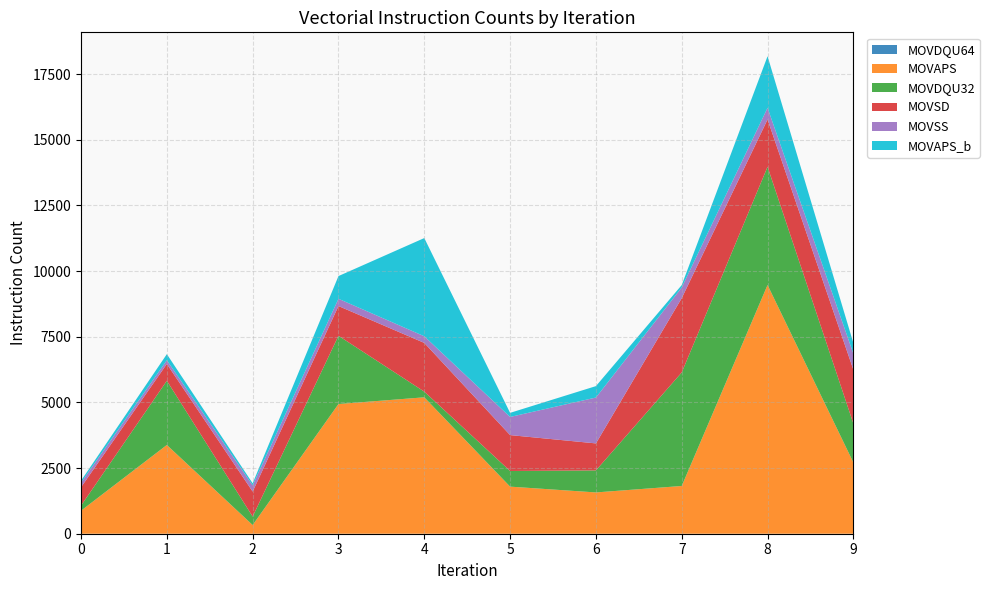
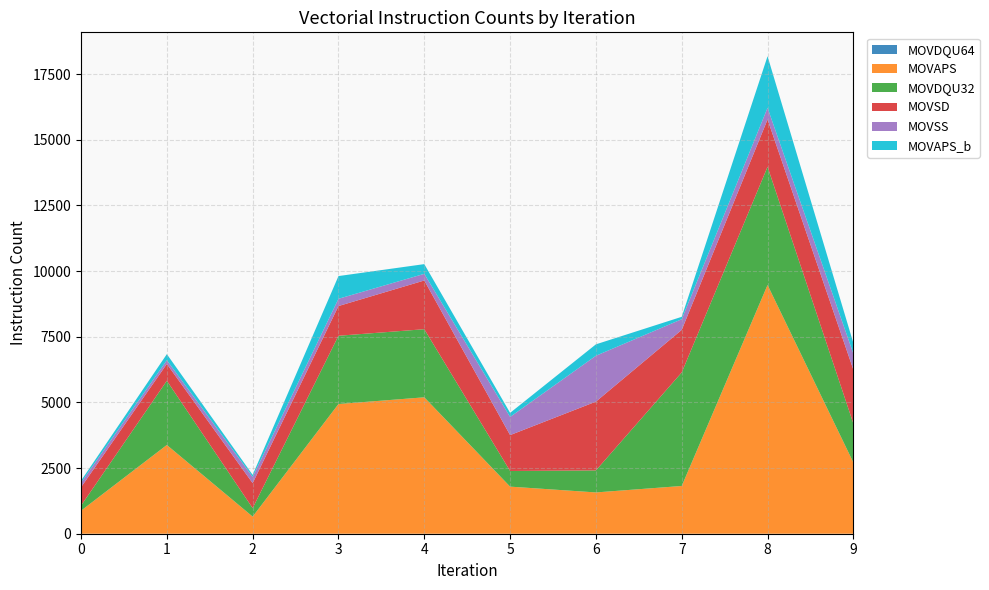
  {
    "MOVDQU64": {
      "0": 0,
      "1": 0,
      "2": 0,
      "3": 0,
      "4": 0,
      "5": 0,
      "6": 0,
      "7": 0,
      "8": 0,
      "9": 0
    },
    "MOVAPS": {
      "0": 900,
      "1": 3400,
-     "2": 300,
+     "2": 700,
      "3": 4900,
      "4": 5200,
      "5": 1800,
      "6": 1600,
      "7": 1800,
      "8": 9500,
      "9": 2700
    },
    "MOVDQU32": {
      "0": 200,
      "1": 2400,
      "2": 300,
      "3": 2600,
-     "4": 200,
+     "4": 2600,
      "5": 600,
      "6": 800,
      "7": 4300,
      "8": 4500,
      "9": 1500
    },
    "MOVSD": {
      "0": 700,
      "1": 600,
      "2": 1000,
      "3": 1100,
      "4": 1900,
      "5": 1400,
-     "6": 1000,
-     "7": 2800,
+     "6": 2600,
+     "7": 1600,
      "8": 1800,
      "9": 2100
    },
    "MOVSS": {
      "1": 100,
      "3": 300,
      "4": 300,
      "5": 700,
      "6": 1700,
      "8": 400,
      "9": 600
    },
    "MOVAPS_b": {
      "1": 200,
      "3": 900,
-     "4": 3700,
+     "4": 400,
      "5": 200,
      "6": 400,
      "8": 2000,
      "9": 400
    }
  }
